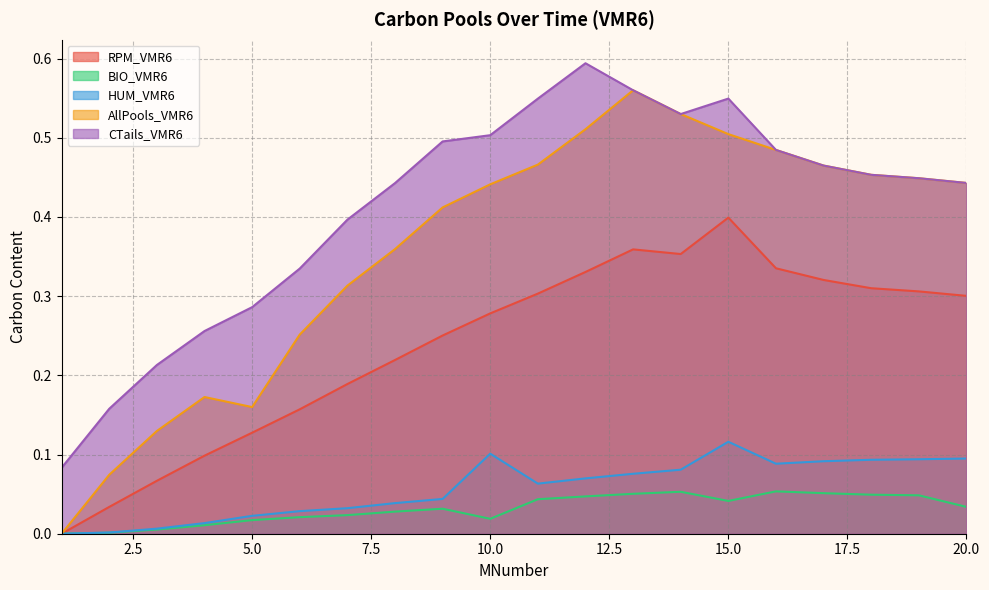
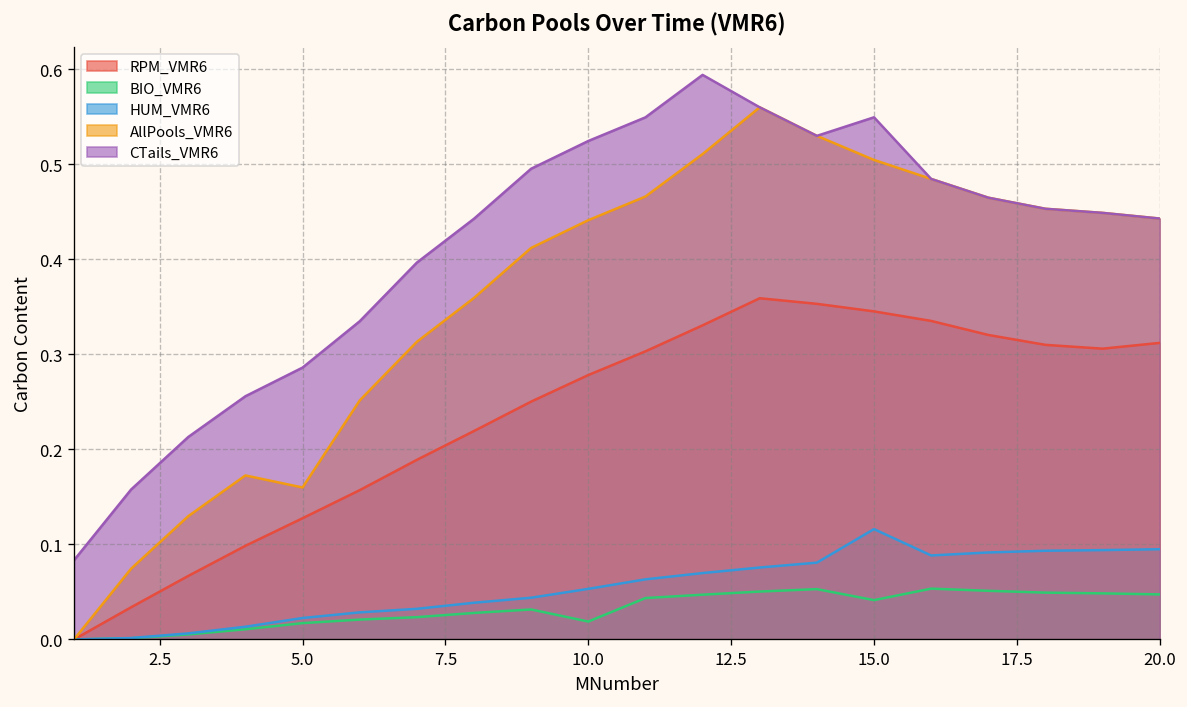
  {
    "RPM_VMR6": {
      "5.0": 0.13,
      "10.0": 0.28,
-     "15.0": 0.40,
-     "20.0": 0.30
+     "15.0": 0.35,
+     "20.0": 0.31
    },
    "BIO_VMR6": {
      "5.0": 0.02,
      "10.0": 0.02,
      "15.0": 0.04,
-     "20.0": 0.03
+     "20.0": 0.05
    },
    "HUM_VMR6": {
      "5.0": 0.02,
-     "10.0": 0.10,
+     "10.0": 0.05,
      "15.0": 0.12,
      "20.0": 0.09
    },
    "AllPools_VMR6": {
      "5.0": 0.16,
      "10.0": 0.44,
      "15.0": 0.50
    },
    "CTails_VMR6": {
      "5.0": 0.29,
-     "10.0": 0.50,
+     "10.0": 0.52,
      "15.0": 0.55
    }
  }
